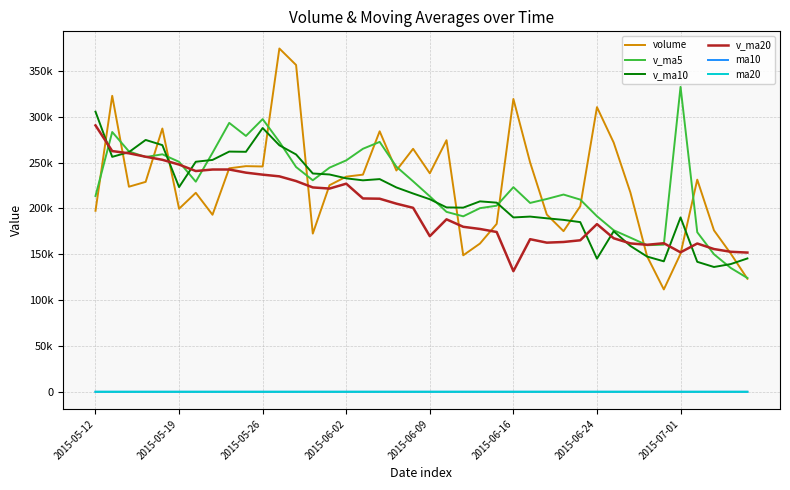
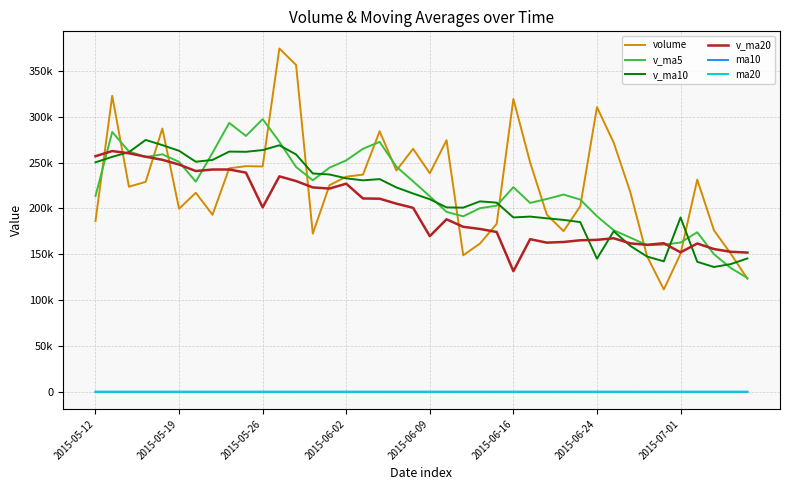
  {
    "volume": {
-     "2015-05-12": 200000,
+     "2015-05-12": 190000,
      "2015-05-19": 200000,
      "2015-05-26": 250000,
      "2015-06-09": 240000,
      "2015-06-16": 320000,
      "2015-06-24": 310000
    },
    "v_ma5": {
      "2015-05-12": 210000,
      "2015-05-19": 250000,
      "2015-05-26": 300000,
      "2015-06-02": 250000,
      "2015-06-09": 210000,
      "2015-06-16": 220000,
      "2015-06-24": 190000,
-     "2015-07-01": 330000
+     "2015-07-01": 160000
    },
    "v_ma10": {
-     "2015-05-12": 310000,
-     "2015-05-19": 220000,
-     "2015-05-26": 290000,
+     "2015-05-12": 250000,
+     "2015-05-19": 260000,
+     "2015-05-26": 260000,
      "2015-06-09": 210000,
      "2015-06-16": 190000,
      "2015-06-24": 150000,
      "2015-07-01": 190000
    },
    "v_ma20": {
-     "2015-05-12": 290000,
+     "2015-05-12": 260000,
      "2015-05-19": 250000,
-     "2015-05-26": 240000,
+     "2015-05-26": 200000,
      "2015-06-02": 230000,
      "2015-06-09": 170000,
      "2015-06-16": 130000,
-     "2015-06-24": 180000
+     "2015-06-24": 170000
    },
    "ma20": {
      "2015-05-12": 0,
      "2015-05-19": 0,
      "2015-05-26": 0,
      "2015-06-02": 0,
      "2015-06-09": 0,
      "2015-06-16": 0,
      "2015-06-24": 0,
      "2015-07-01": 0
    }
  }
